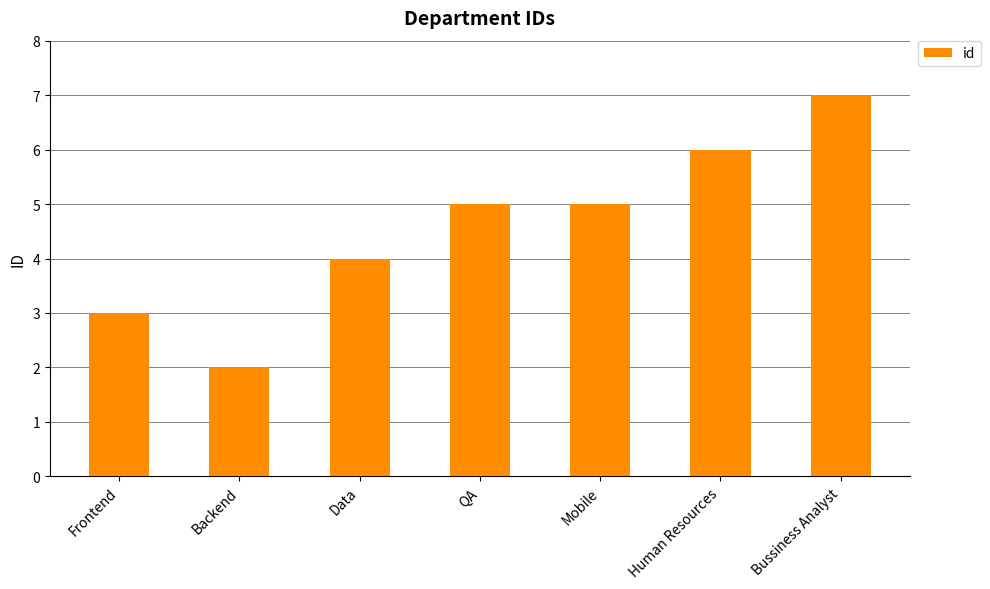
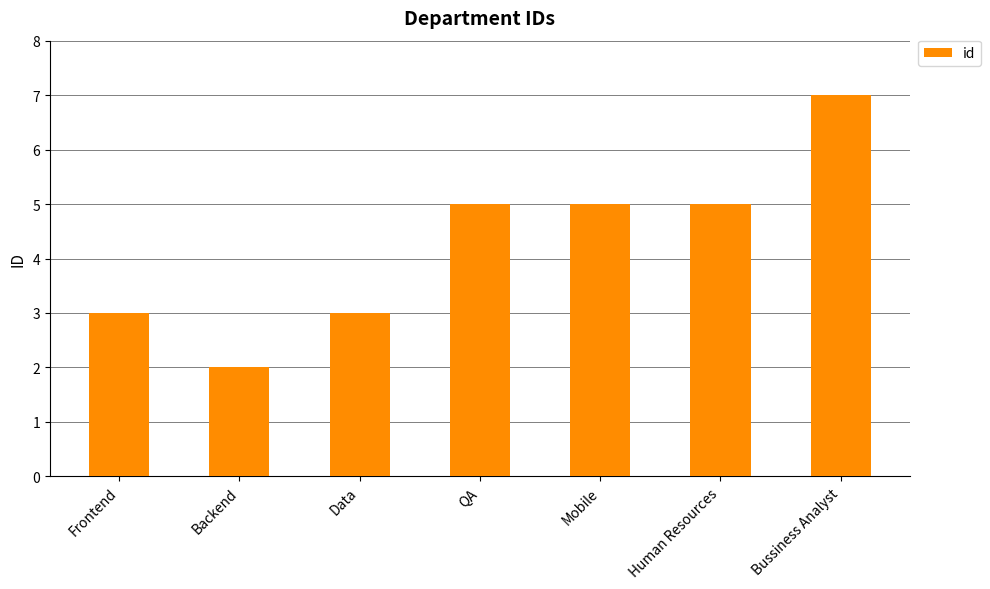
  {
    "Frontend": 3,
    "Backend": 2,
-   "Data": 4,
+   "Data": 3,
    "QA": 5,
    "Mobile": 5,
-   "Human Resources": 6,
+   "Human Resources": 5,
    "Bussiness Analyst": 7
  }
